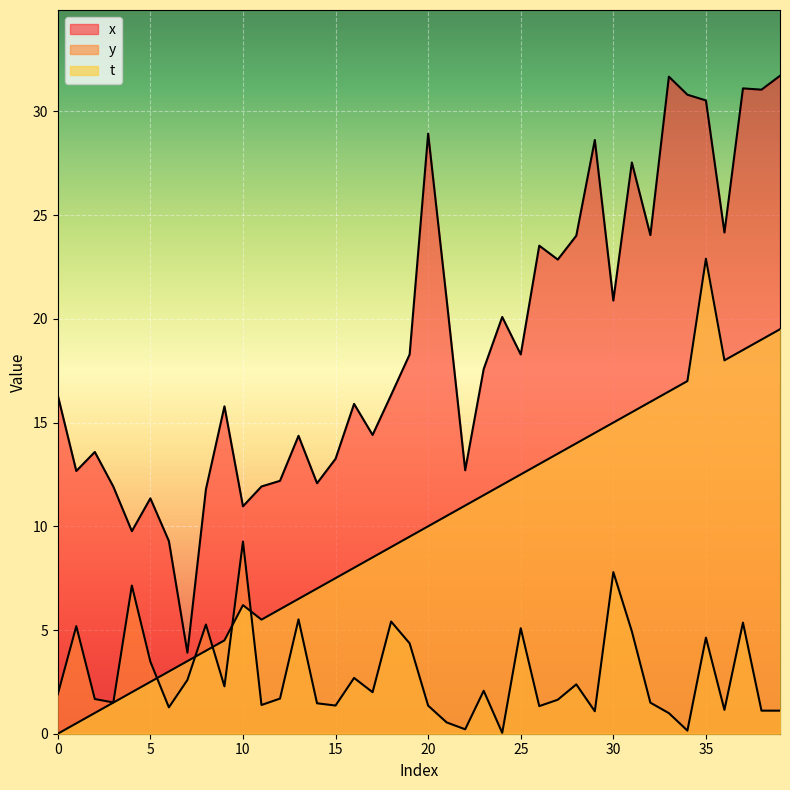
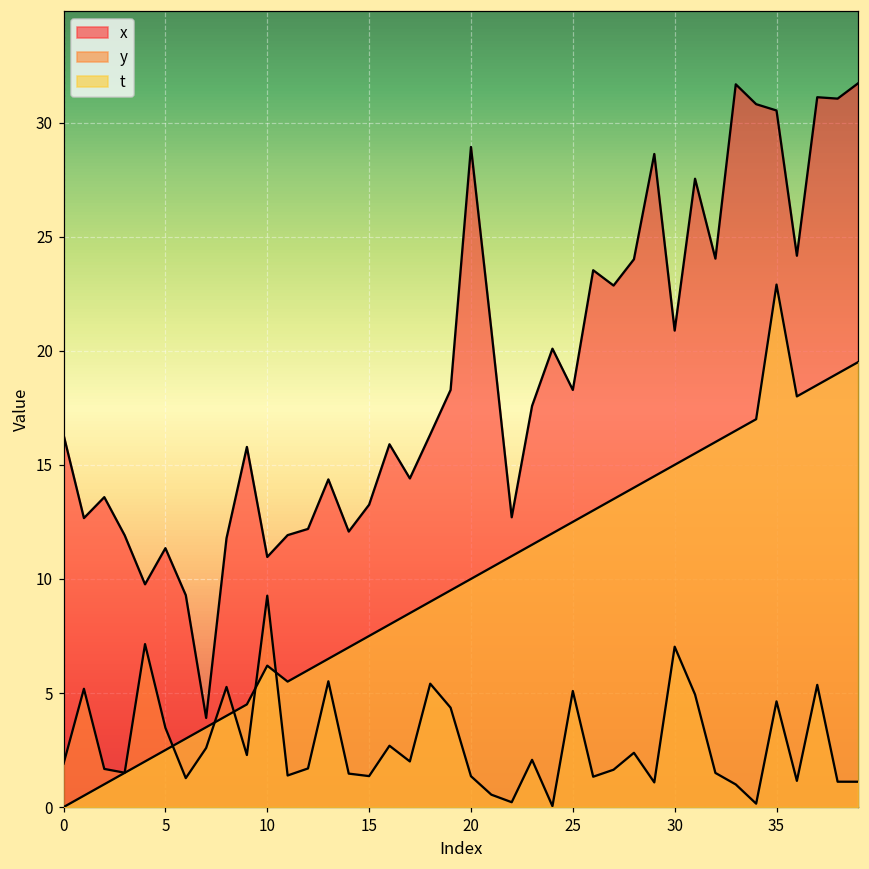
  {
    "x": {
      "0": 16.3,
      "5": 11.3,
      "10": 11.0,
      "15": 13.3,
      "20": 28.9,
      "25": 18.3,
      "30": 20.9,
      "35": 30.5
    },
    "y": {
      "0": 1.9,
      "5": 3.5,
      "10": 9.3,
      "15": 1.4,
      "20": 1.4,
      "25": 5.1,
-     "30": 7.8,
+     "30": 7.0,
      "35": 4.6
    },
    "t": {
      "0": 0.0,
      "5": 2.5,
      "10": 6.2,
      "15": 7.5,
      "20": 10.0,
      "25": 12.5,
      "30": 15.0,
      "35": 22.9
    }
  }
